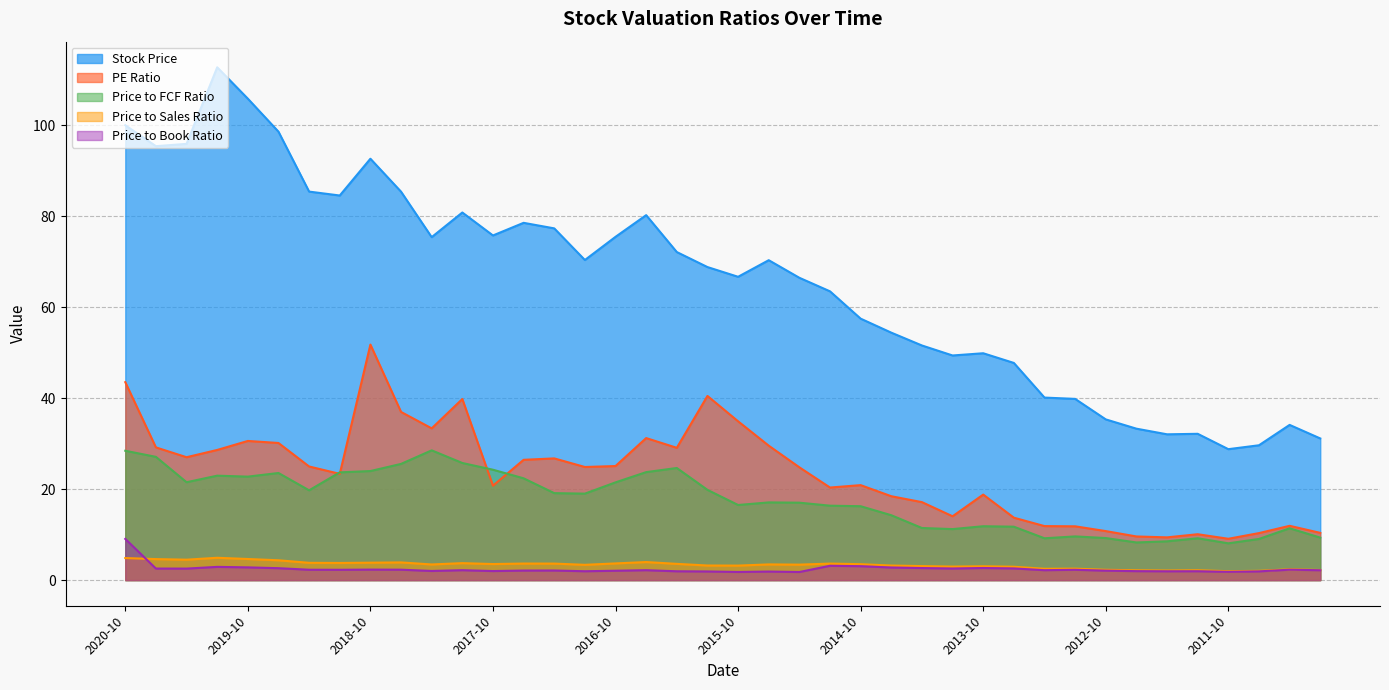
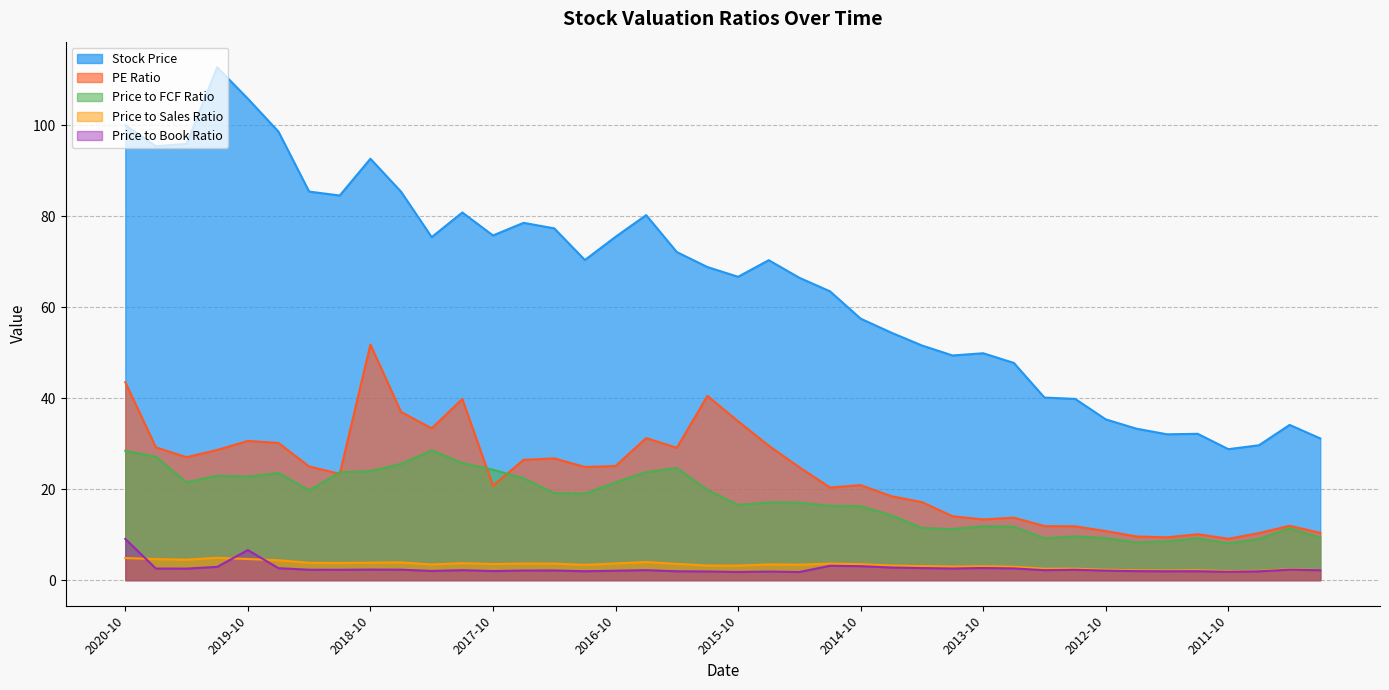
  {
    "Stock Price": {
      "2019-10": 106,
      "2018-10": 93,
      "2017-10": 76,
      "2016-10": 76,
      "2015-10": 67,
      "2014-10": 58,
      "2013-10": 50,
      "2012-10": 35,
      "2011-10": 29
    },
    "PE Ratio": {
      "2020-10": 44,
      "2019-10": 31,
      "2018-10": 52,
      "2017-10": 21,
      "2016-10": 25,
      "2015-10": 35,
      "2014-10": 21,
-     "2013-10": 19,
+     "2013-10": 13,
      "2012-10": 11,
      "2011-10": 9
    },
    "Price to FCF Ratio": {
      "2020-10": 28,
      "2019-10": 23,
      "2018-10": 24,
      "2017-10": 24,
      "2016-10": 22,
      "2015-10": 17,
      "2014-10": 16,
      "2013-10": 12,
      "2012-10": 9,
      "2011-10": 8
    },
    "Price to Sales Ratio": {
      "2020-10": 5,
      "2019-10": 5,
      "2018-10": 4,
      "2017-10": 4,
      "2016-10": 4,
      "2015-10": 3
    },
    "Price to Book Ratio": {
      "2020-10": 9,
-     "2019-10": 3,
+     "2019-10": 7,
      "2018-10": 2,
      "2017-10": 2,
      "2016-10": 2,
      "2015-10": 2
    }
  }
